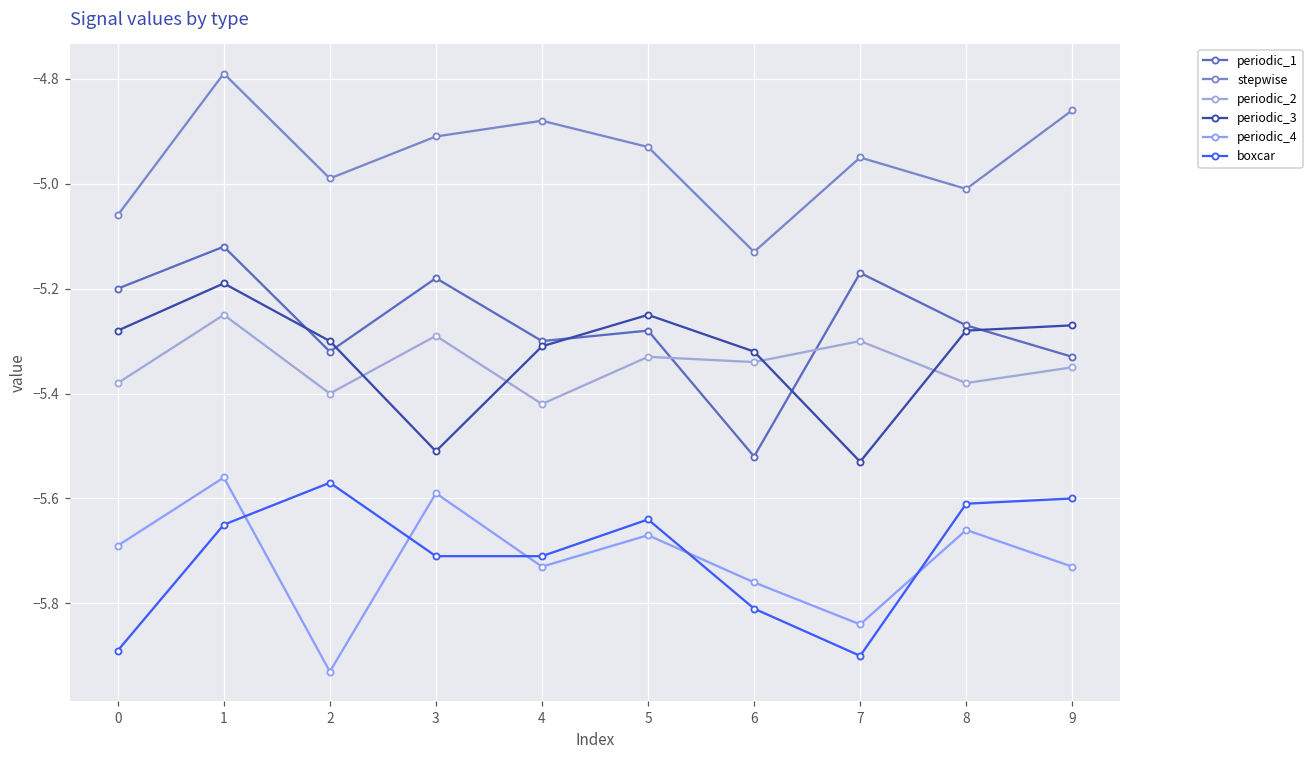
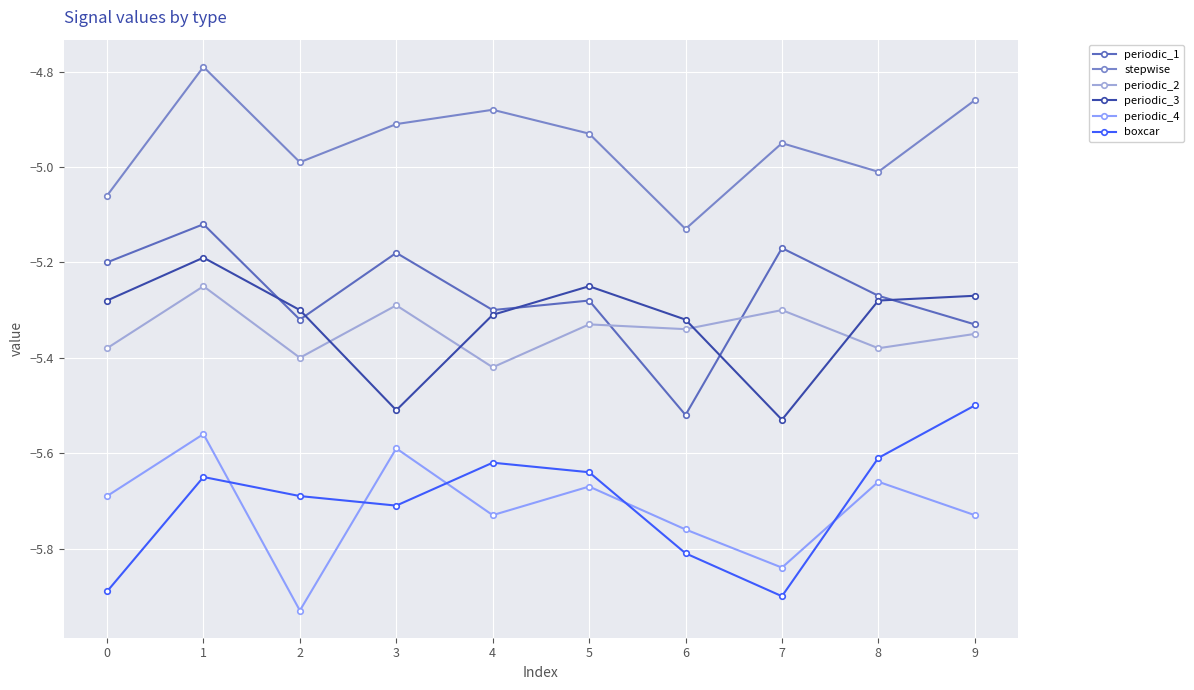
  {
    "boxcar": {
      "0": -5.89,
      "1": -5.65,
-     "2": -5.57,
+     "2": -5.69,
      "3": -5.71,
-     "4": -5.71,
+     "4": -5.62,
      "5": -5.64,
      "6": -5.81,
      "7": -5.90,
      "8": -5.61,
-     "9": -5.6
+     "9": -5.5
    }
  }
